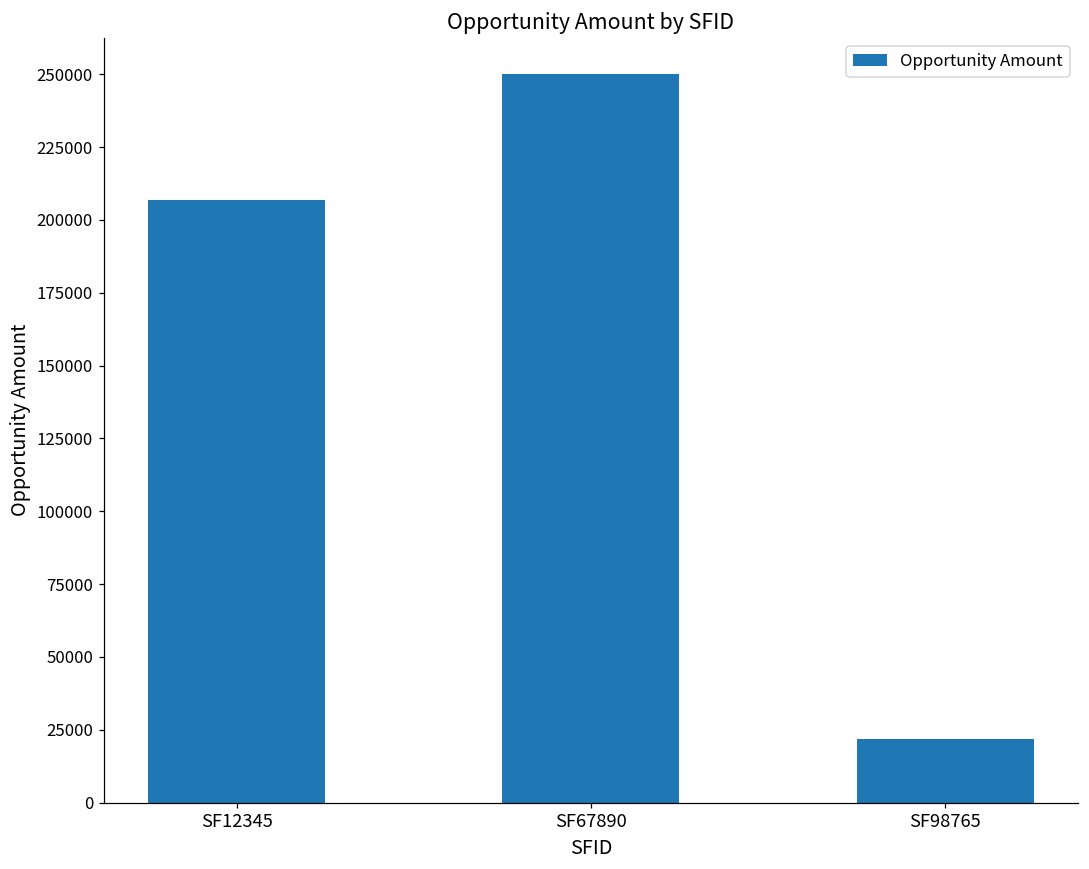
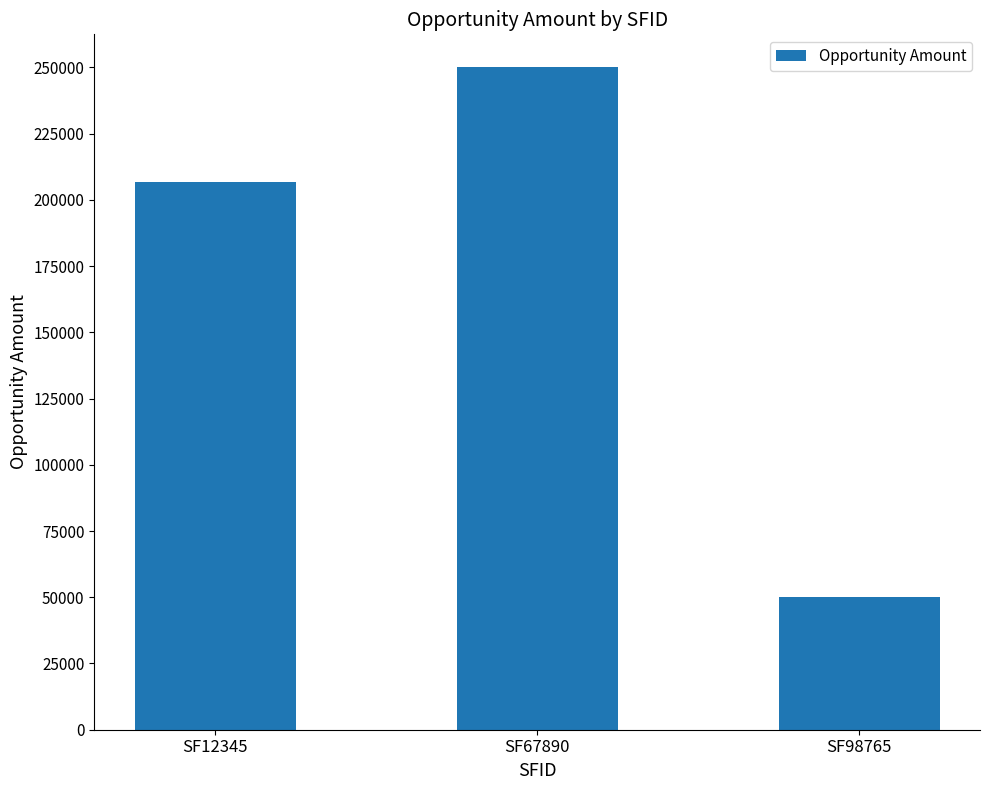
  {
    "SF12345": 207000,
    "SF67890": 250000,
-   "SF98765": 22000
+   "SF98765": 50000
  }
